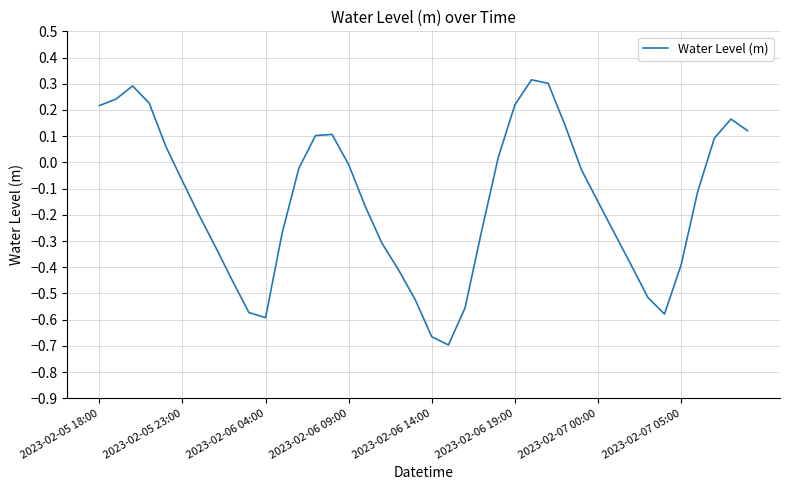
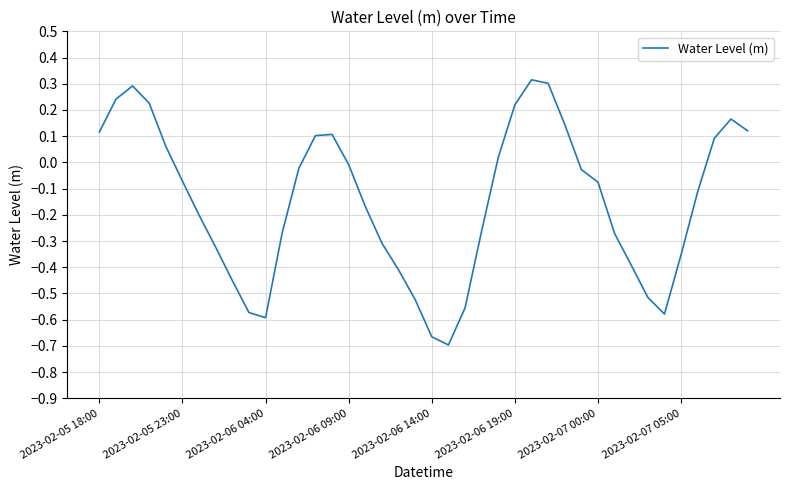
  {
-   "2023-02-05 18:00": 0.22,
+   "2023-02-05 18:00": 0.12,
    "2023-02-05 23:00": -0.07,
    "2023-02-06 04:00": -0.59,
    "2023-02-06 09:00": -0.01,
    "2023-02-06 14:00": -0.67,
    "2023-02-06 19:00": 0.22,
-   "2023-02-07 00:00": -0.15,
-   "2023-02-07 05:00": -0.39
+   "2023-02-07 00:00": -0.08,
+   "2023-02-07 05:00": -0.35
  }
